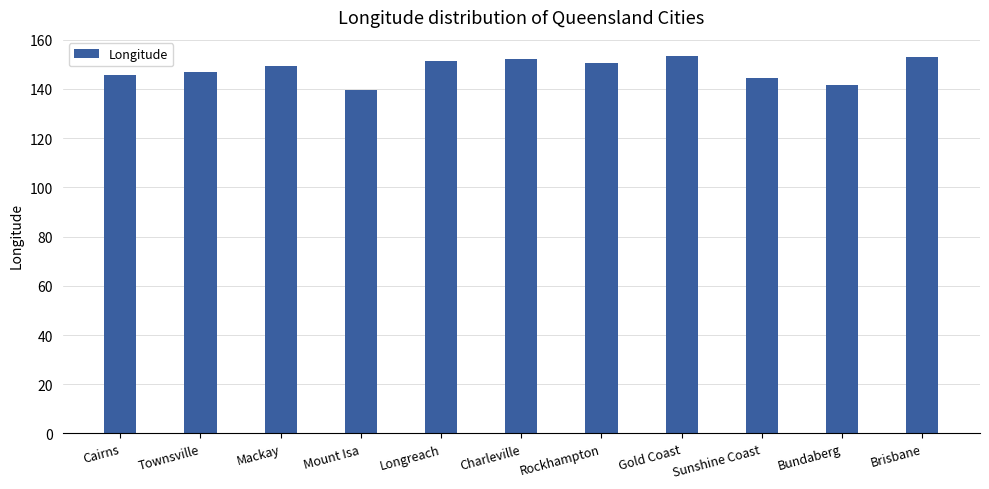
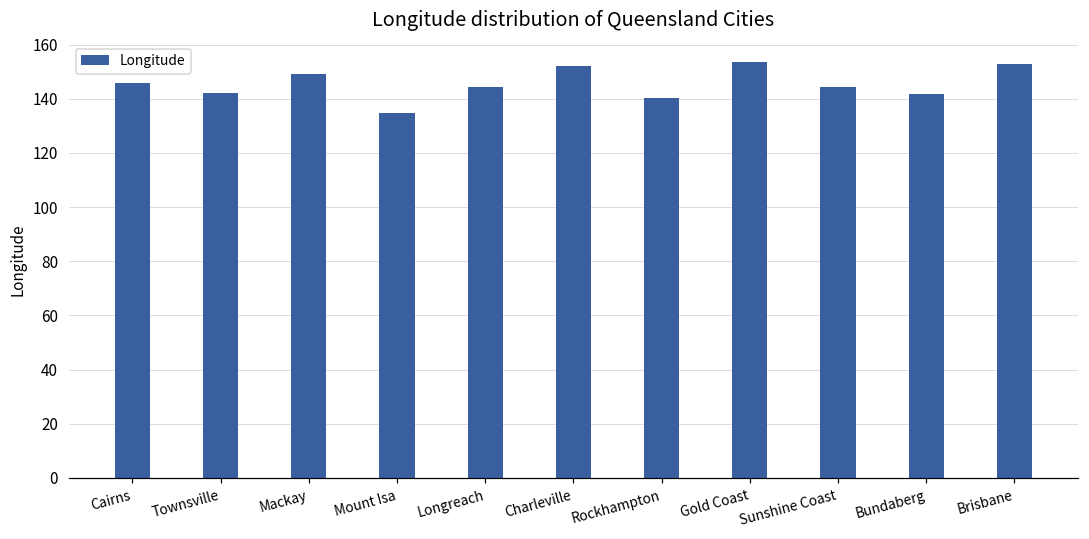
  {
    "Cairns": 146,
-   "Townsville": 147,
+   "Townsville": 142,
    "Mackay": 149,
-   "Mount Isa": 140,
-   "Longreach": 151,
+   "Mount Isa": 135,
+   "Longreach": 144,
    "Charleville": 152,
-   "Rockhampton": 151,
+   "Rockhampton": 140,
    "Gold Coast": 153,
    "Sunshine Coast": 144,
    "Bundaberg": 142,
    "Brisbane": 153
  }
